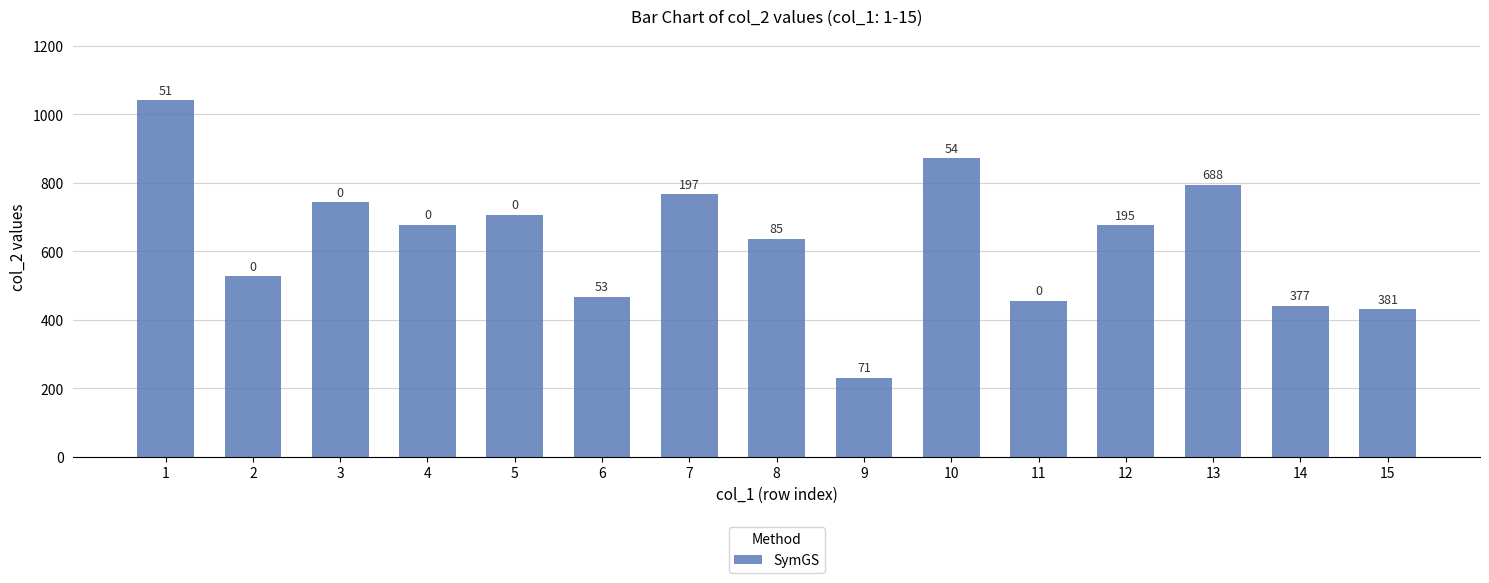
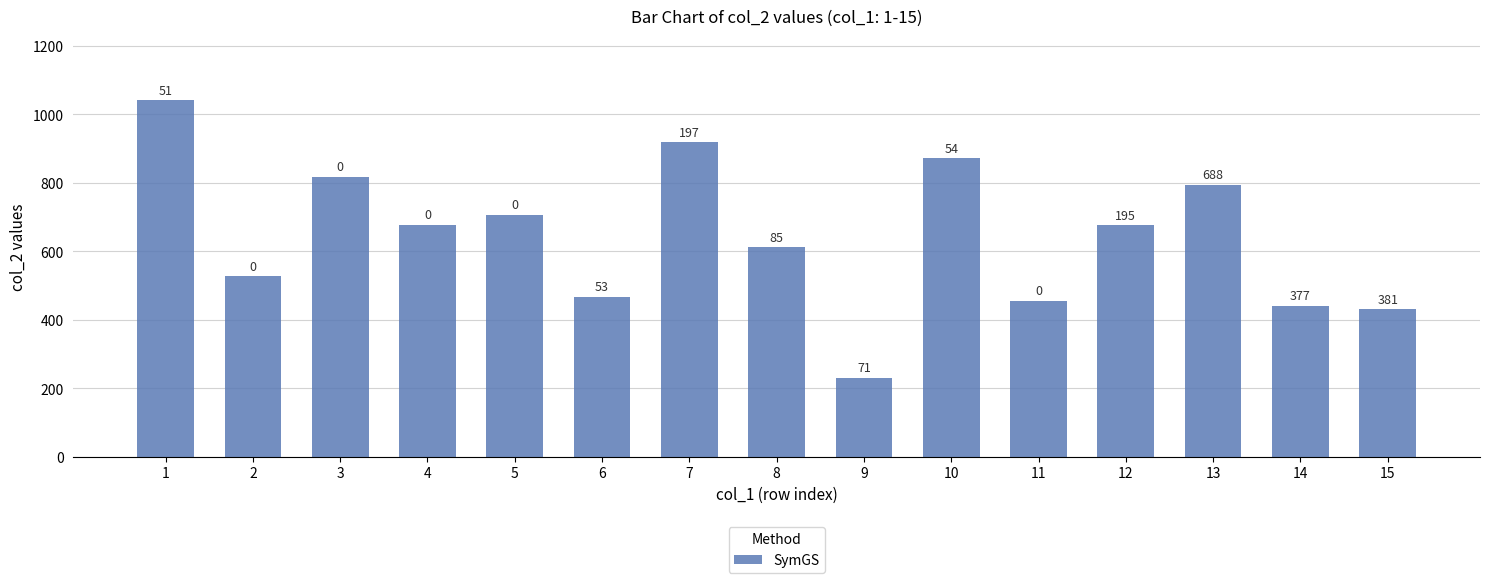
  {
-   "3": 740,
-   "7": 770,
-   "8": 640
+   "3": 820,
+   "7": 920,
+   "8": 610
  }
